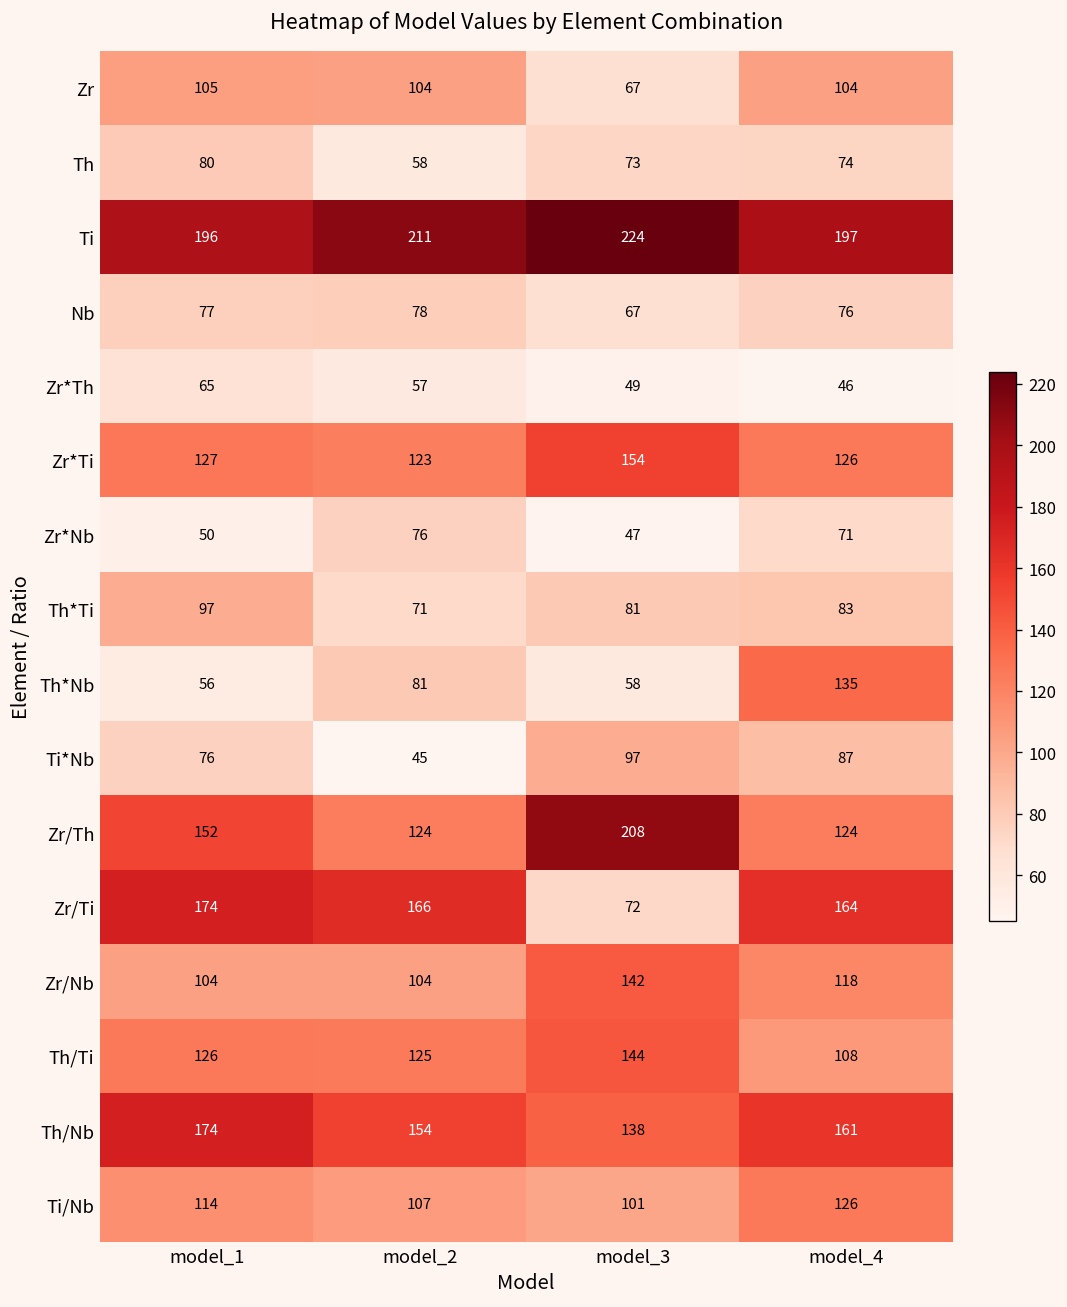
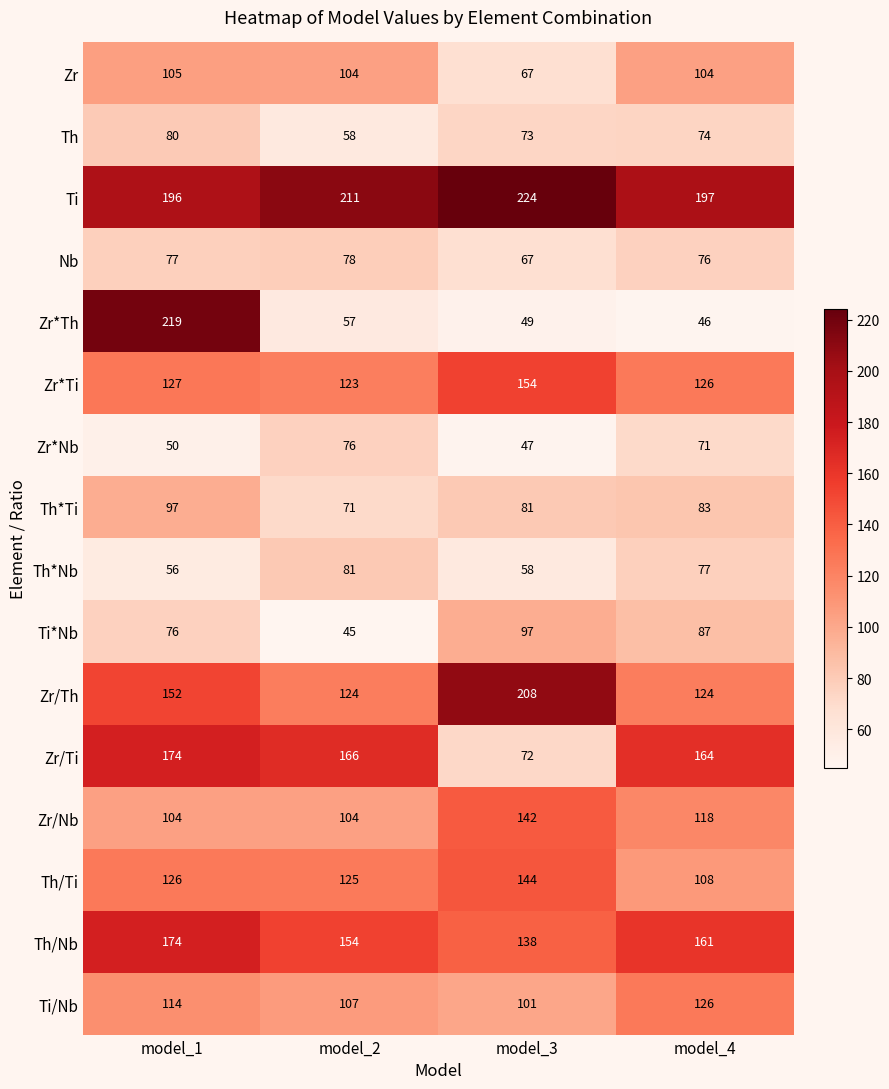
  {
    "Zr": {
      "model_1": 105,
      "model_2": 104,
      "model_3": 67,
      "model_4": 104
    },
    "Th": {
      "model_1": 80,
      "model_2": 58,
      "model_3": 73,
      "model_4": 74
    },
    "Ti": {
      "model_1": 196,
      "model_2": 211,
      "model_3": 224,
      "model_4": 197
    },
    "Nb": {
      "model_1": 77,
      "model_2": 78,
      "model_3": 67,
      "model_4": 76
    },
    "Zr*Th": {
-     "model_1": 65,
+     "model_1": 219,
      "model_2": 57,
      "model_3": 49,
      "model_4": 46
    },
    "Zr*Ti": {
      "model_1": 127,
      "model_2": 123,
      "model_3": 154,
      "model_4": 126
    },
    "Zr*Nb": {
      "model_1": 50,
      "model_2": 76,
      "model_3": 47,
      "model_4": 71
    },
    "Th*Ti": {
      "model_1": 97,
      "model_2": 71,
      "model_3": 81,
      "model_4": 83
    },
    "Th*Nb": {
      "model_1": 56,
      "model_2": 81,
      "model_3": 58,
-     "model_4": 135
+     "model_4": 77
    },
    "Ti*Nb": {
      "model_1": 76,
      "model_2": 45,
      "model_3": 97,
      "model_4": 87
    },
    "Zr/Th": {
      "model_1": 152,
      "model_2": 124,
      "model_3": 208,
      "model_4": 124
    },
    "Zr/Ti": {
      "model_1": 174,
      "model_2": 166,
      "model_3": 72,
      "model_4": 164
    },
    "Zr/Nb": {
      "model_1": 104,
      "model_2": 104,
      "model_3": 142,
      "model_4": 118
    },
    "Th/Ti": {
      "model_1": 126,
      "model_2": 125,
      "model_3": 144,
      "model_4": 108
    },
    "Th/Nb": {
      "model_1": 174,
      "model_2": 154,
      "model_3": 138,
      "model_4": 161
    },
    "Ti/Nb": {
      "model_1": 114,
      "model_2": 107,
      "model_3": 101,
      "model_4": 126
    }
  }
